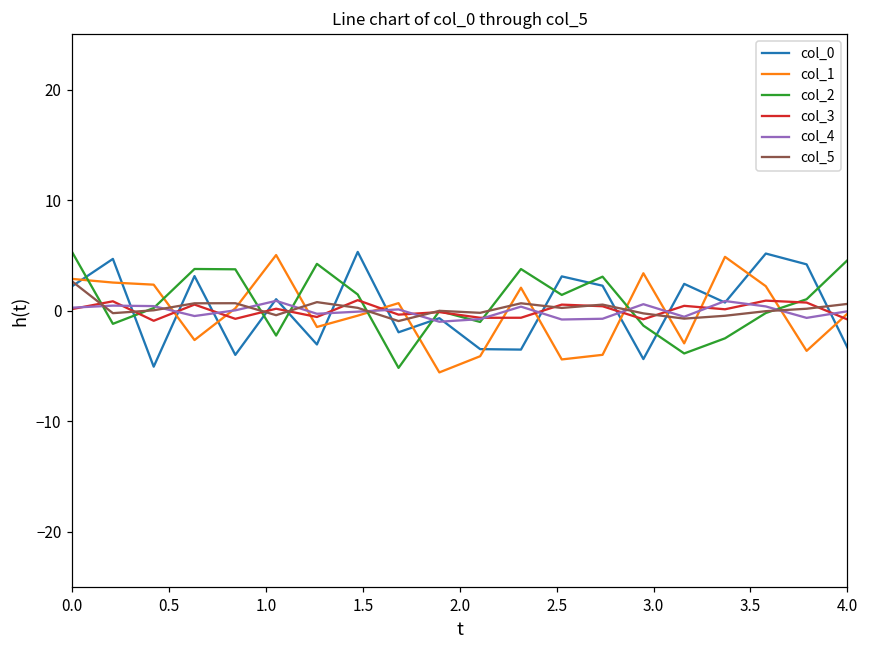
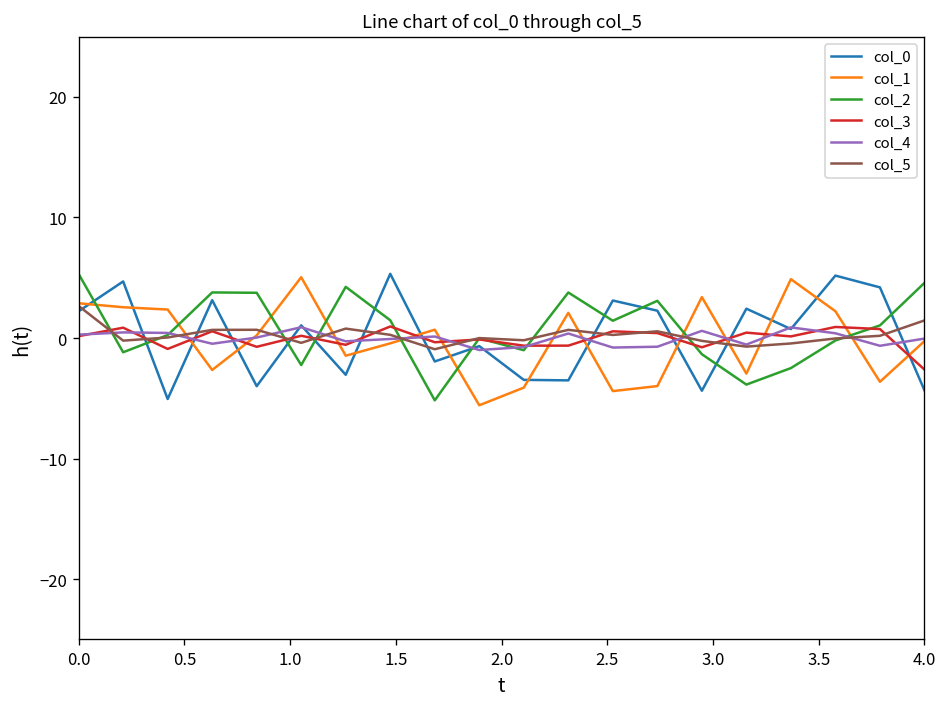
  {
    "col_0": {
      "0.0": 2.2,
-     "4.0": -3.3
+     "4.0": -4.3
    },
    "col_2": {
      "0.0": 5.3,
      "4.0": 4.6
    },
    "col_3": {
-     "4.0": -0.8
+     "4.0": -2.6
    },
    "col_5": {
-     "4.0": 0.6
+     "4.0": 1.5
    }
  }
